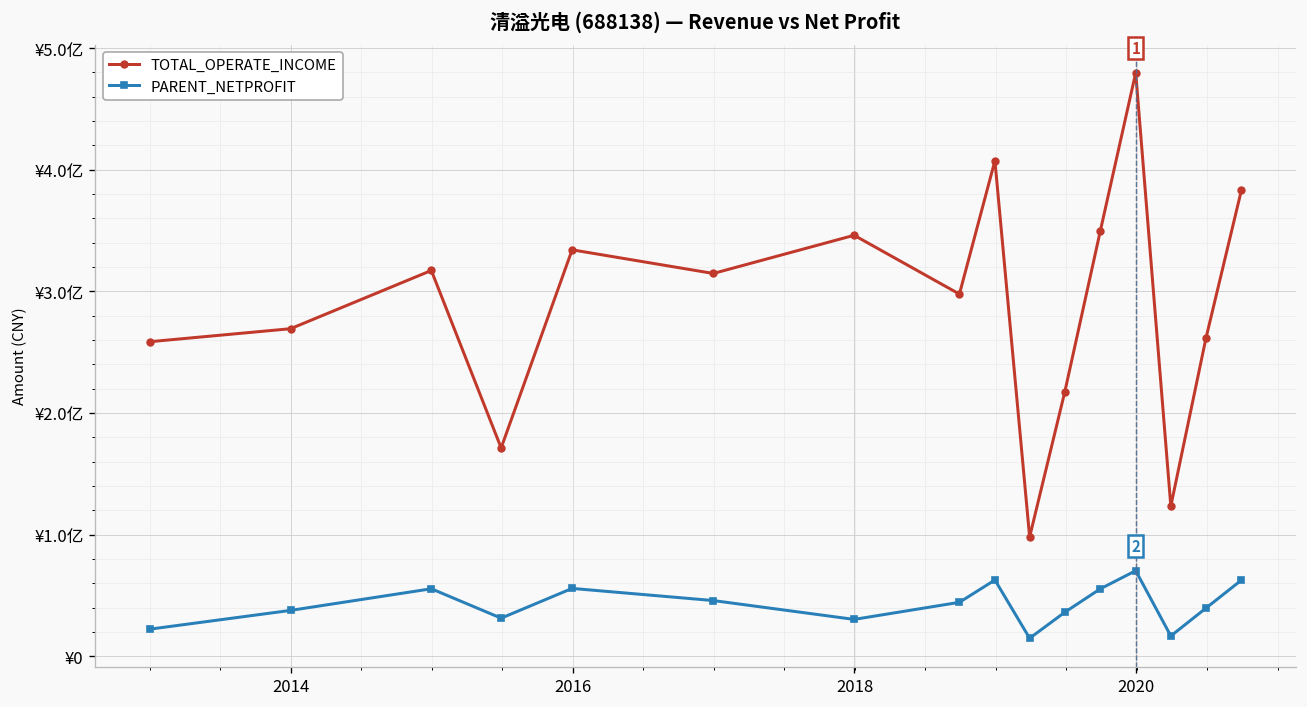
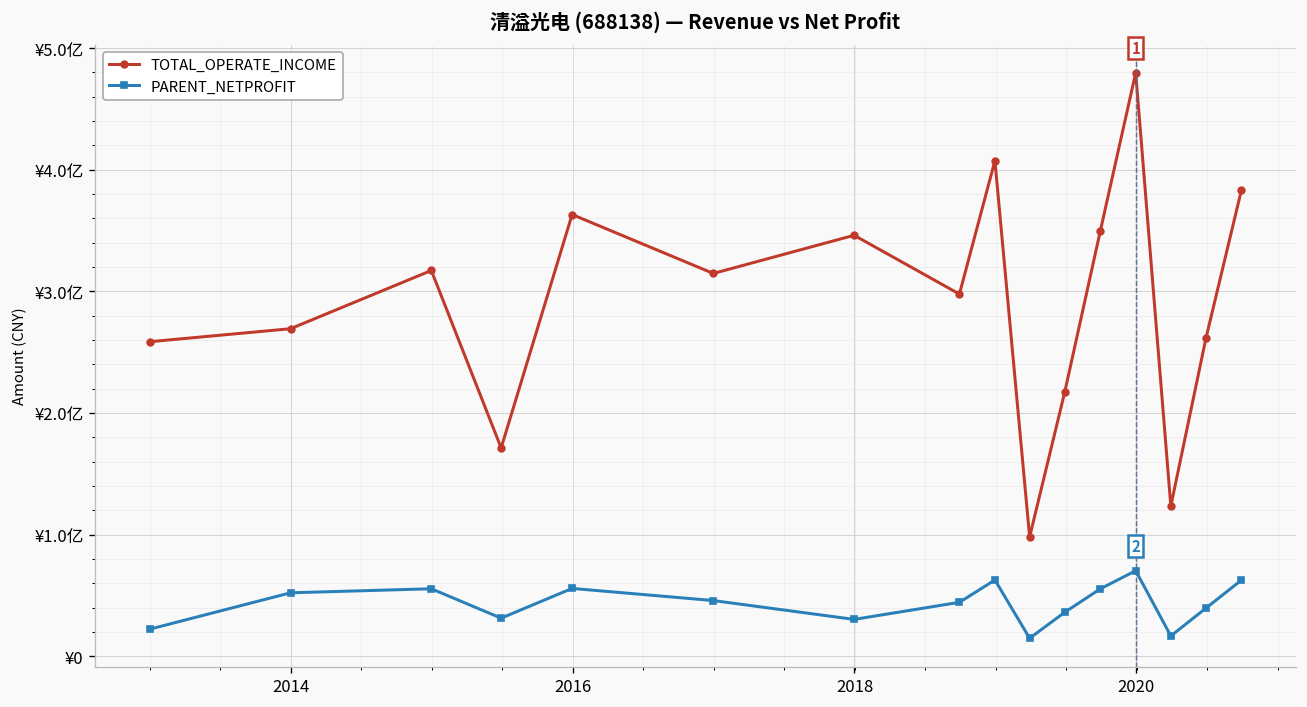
  {
    "TOTAL_OPERATE_INCOME": {
      "2014": "¥2.69亿",
-     "2016": "¥3.34亿",
+     "2016": "¥3.63亿",
      "2018": "¥3.46亿"
    },
    "PARENT_NETPROFIT": {
-     "2014": "¥0.38亿",
+     "2014": "¥0.52亿",
      "2016": "¥0.56亿",
      "2018": "¥0.30亿"
    }
  }
